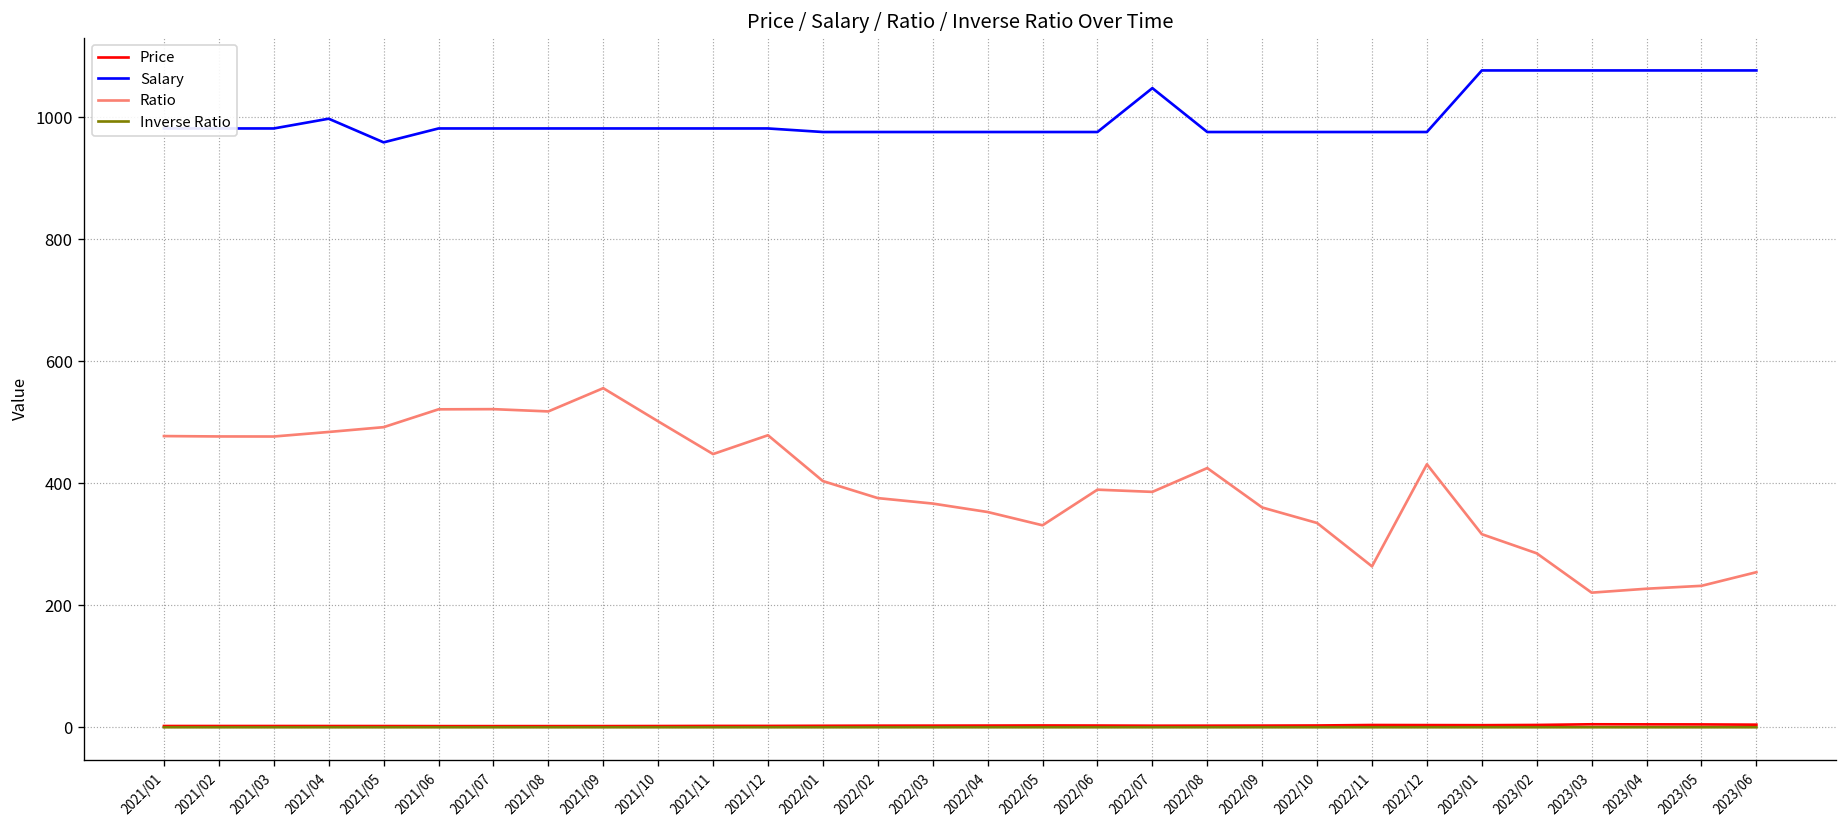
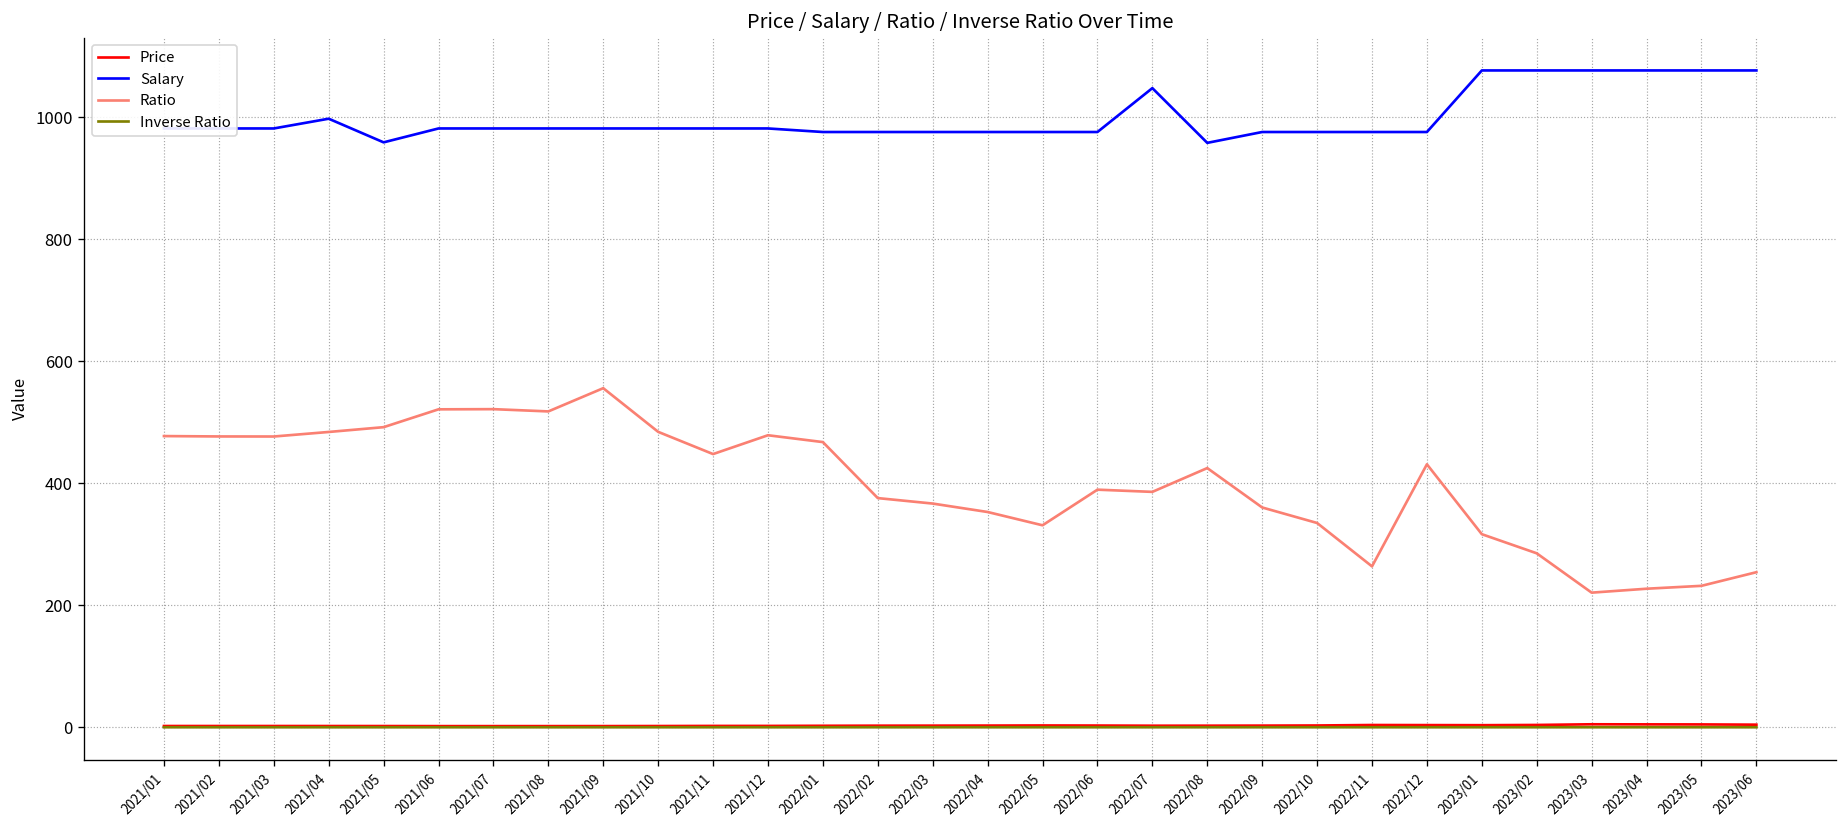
  {
    "Salary": {
      "2021/03": 980,
      "2021/04": 1000,
      "2021/05": 960,
      "2021/06": 980,
      "2021/07": 980,
      "2021/08": 980,
      "2021/09": 980,
      "2021/10": 980,
      "2021/11": 980,
      "2021/12": 980,
      "2022/01": 980,
      "2022/02": 980,
      "2022/03": 980,
      "2022/04": 980,
      "2022/05": 980,
      "2022/06": 980,
      "2022/07": 1050,
-     "2022/08": 980,
+     "2022/08": 960,
      "2022/09": 980,
      "2022/10": 980,
      "2022/11": 980,
      "2022/12": 980,
      "2023/01": 1080,
      "2023/02": 1080,
      "2023/03": 1080,
      "2023/04": 1080,
      "2023/05": 1080,
      "2023/06": 1080
    },
    "Ratio": {
      "2021/01": 480,
      "2021/02": 480,
      "2021/03": 480,
      "2021/04": 480,
      "2021/05": 490,
      "2021/06": 520,
      "2021/07": 520,
      "2021/08": 520,
      "2021/09": 560,
-     "2021/10": 500,
+     "2021/10": 480,
      "2021/11": 450,
      "2021/12": 480,
-     "2022/01": 400,
+     "2022/01": 470,
      "2022/02": 380,
      "2022/03": 370,
      "2022/04": 350,
      "2022/05": 330,
      "2022/06": 390,
      "2022/07": 390,
      "2022/08": 420,
      "2022/09": 360,
      "2022/10": 330,
      "2022/11": 260,
      "2022/12": 430,
      "2023/01": 320,
      "2023/02": 290,
      "2023/03": 220,
      "2023/04": 230,
      "2023/05": 230,
      "2023/06": 250
    }
  }
